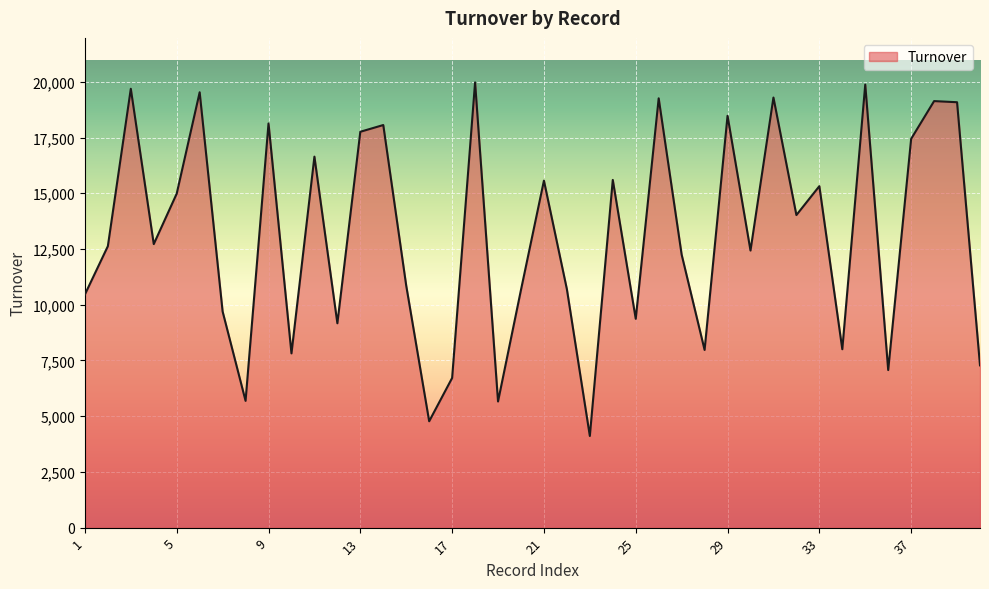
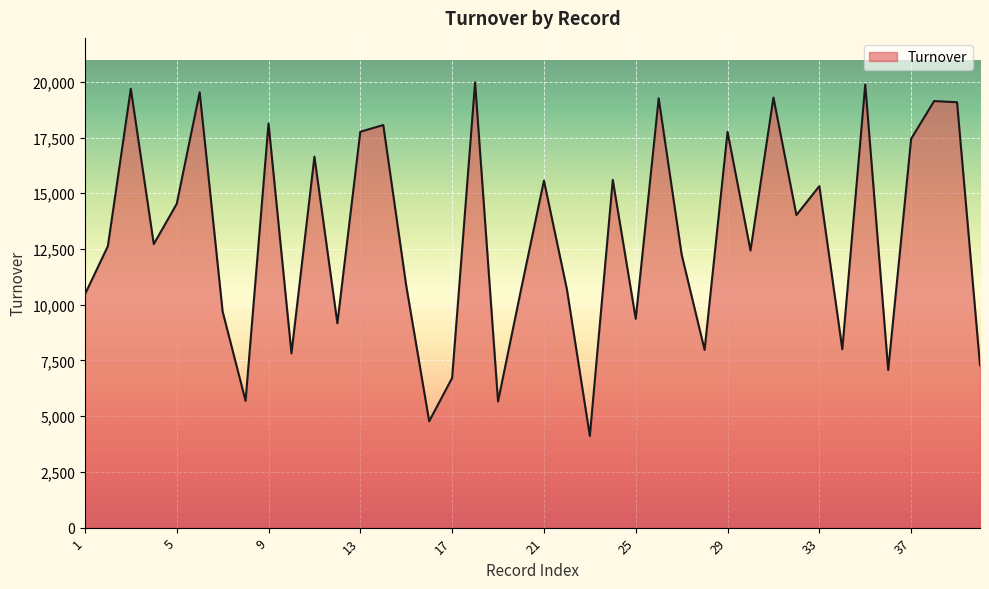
  {
    "1": "10,500",
-   "5": "15,000",
+   "5": "14,500",
    "9": "18,100",
    "13": "17,800",
    "17": "6,700",
    "21": "15,600",
    "25": "9,400",
-   "29": "18,500",
+   "29": "17,800",
    "33": "15,300",
    "37": "17,400"
  }
